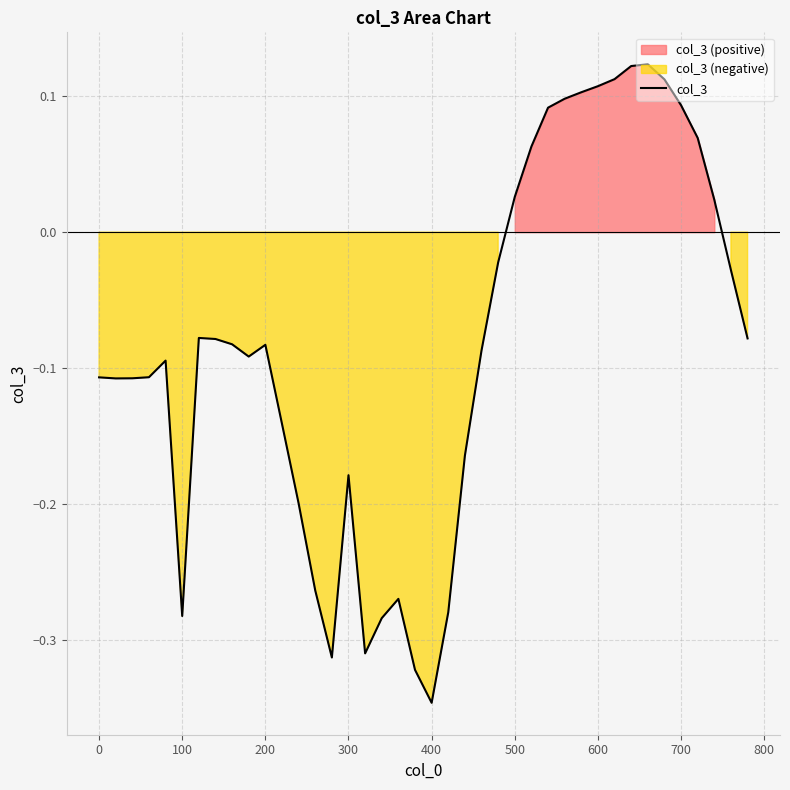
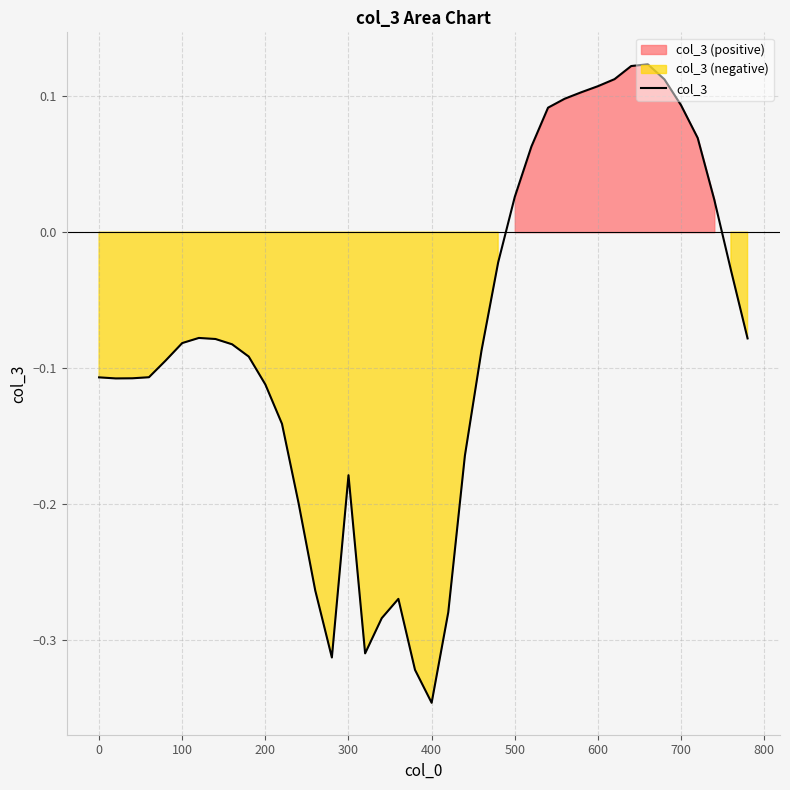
  {
    "col_3": {
      "0": -0.107,
-     "100": -0.282,
-     "200": -0.083,
+     "100": -0.082,
+     "200": -0.112,
      "300": -0.179,
      "400": -0.346
    }
  }
